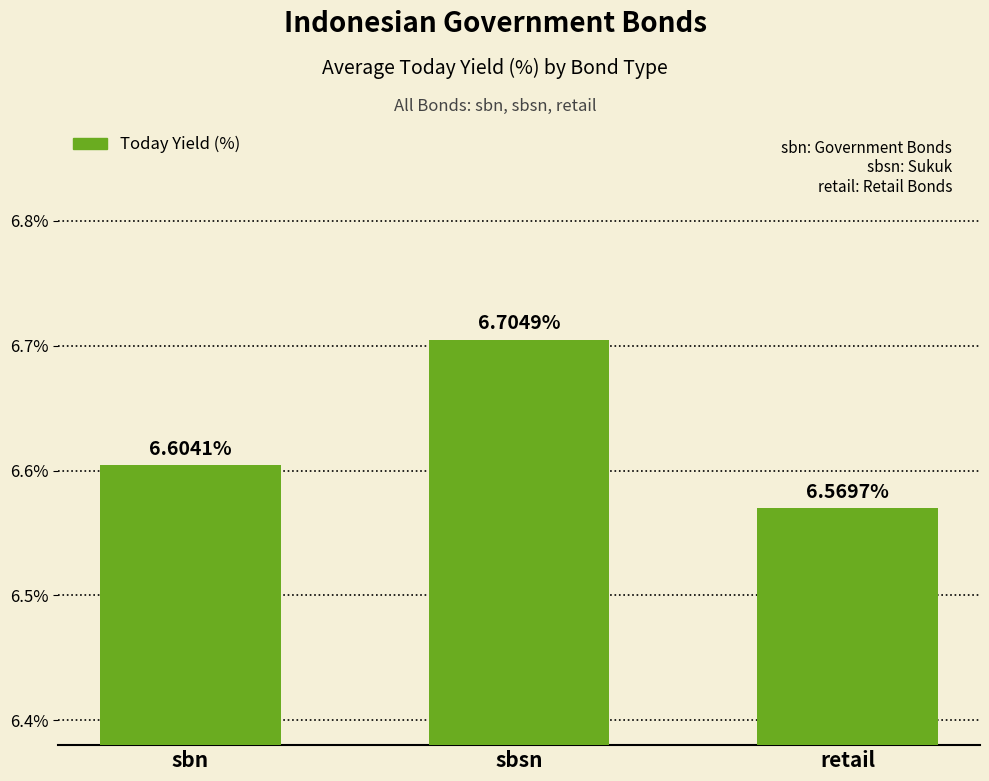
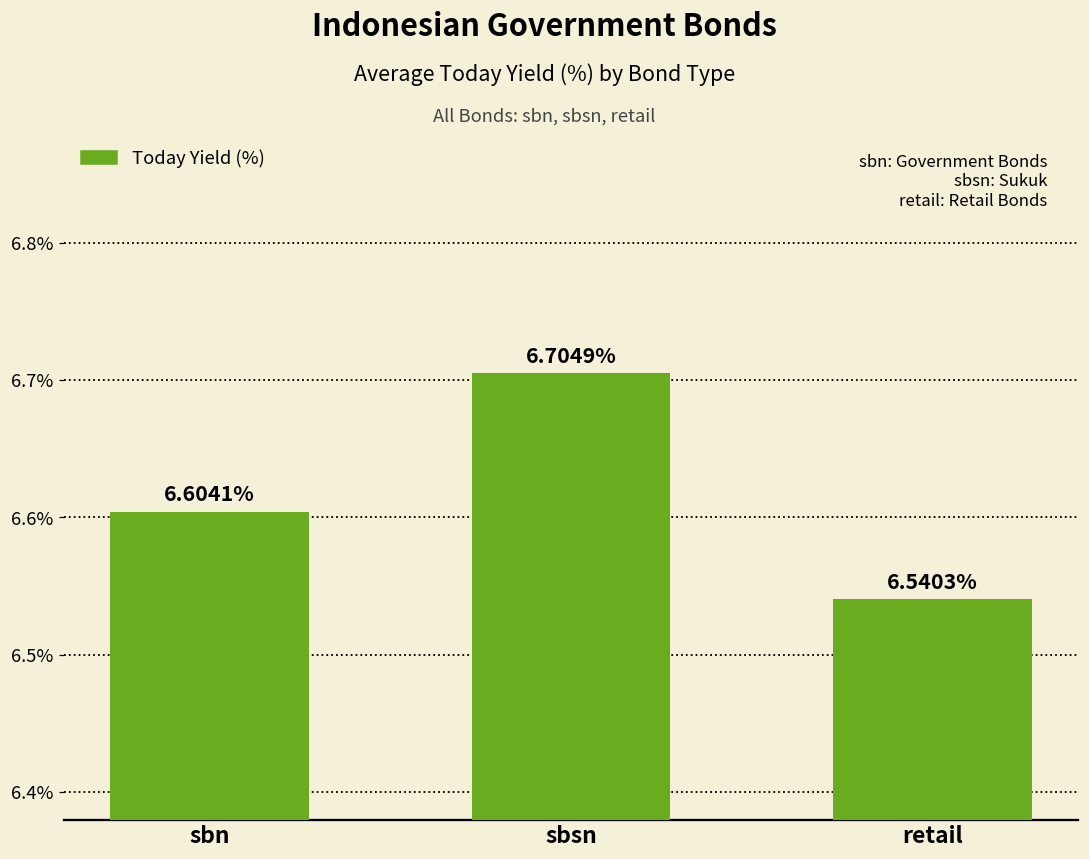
  {
    "sbn": "6.6041%",
    "sbsn": "6.7049%",
-   "retail": "6.5697%"
+   "retail": "6.5403%"
  }
